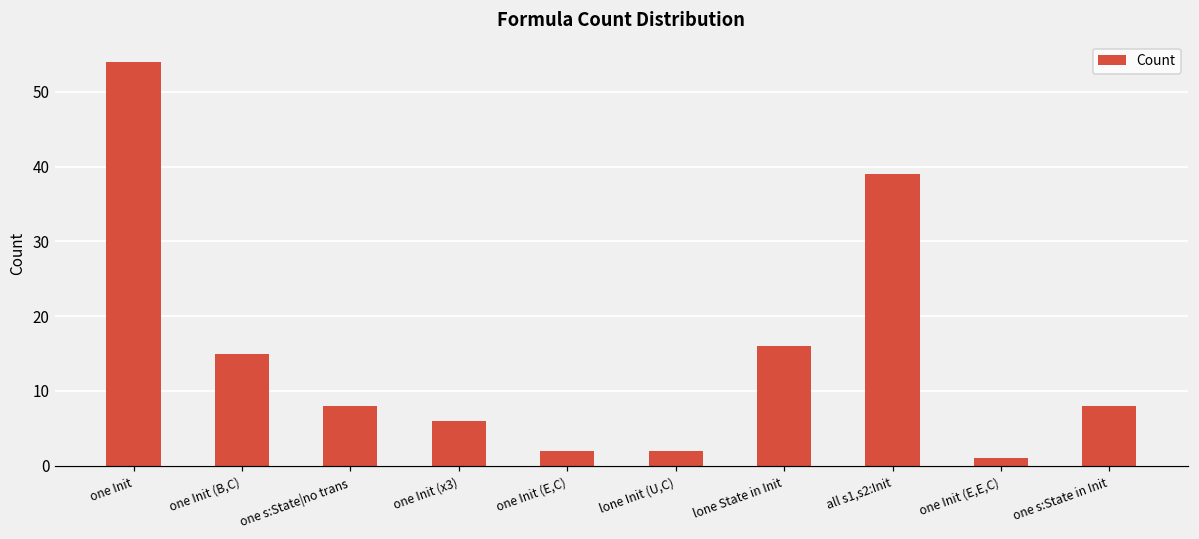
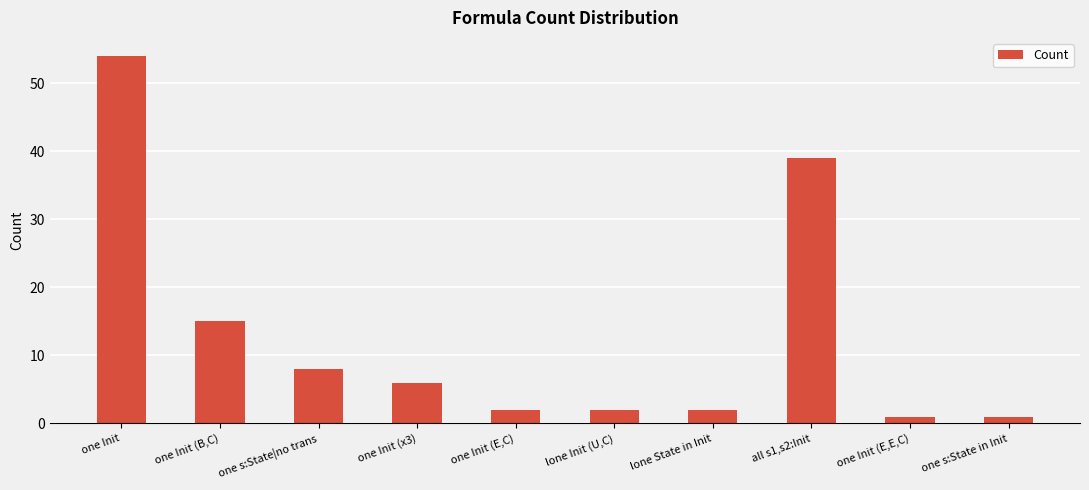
  {
    "one Init": 54,
    "one Init (B,C)": 15,
    "one s:State|no trans": 8,
    "one Init (x3)": 6,
    "one Init (E,C)": 2,
    "lone Init (U,C)": 2,
-   "lone State in Init": 16,
+   "lone State in Init": 2,
    "all s1,s2:Init": 39,
    "one Init (E,E,C)": 1,
-   "one s:State in Init": 8
+   "one s:State in Init": 1
  }
